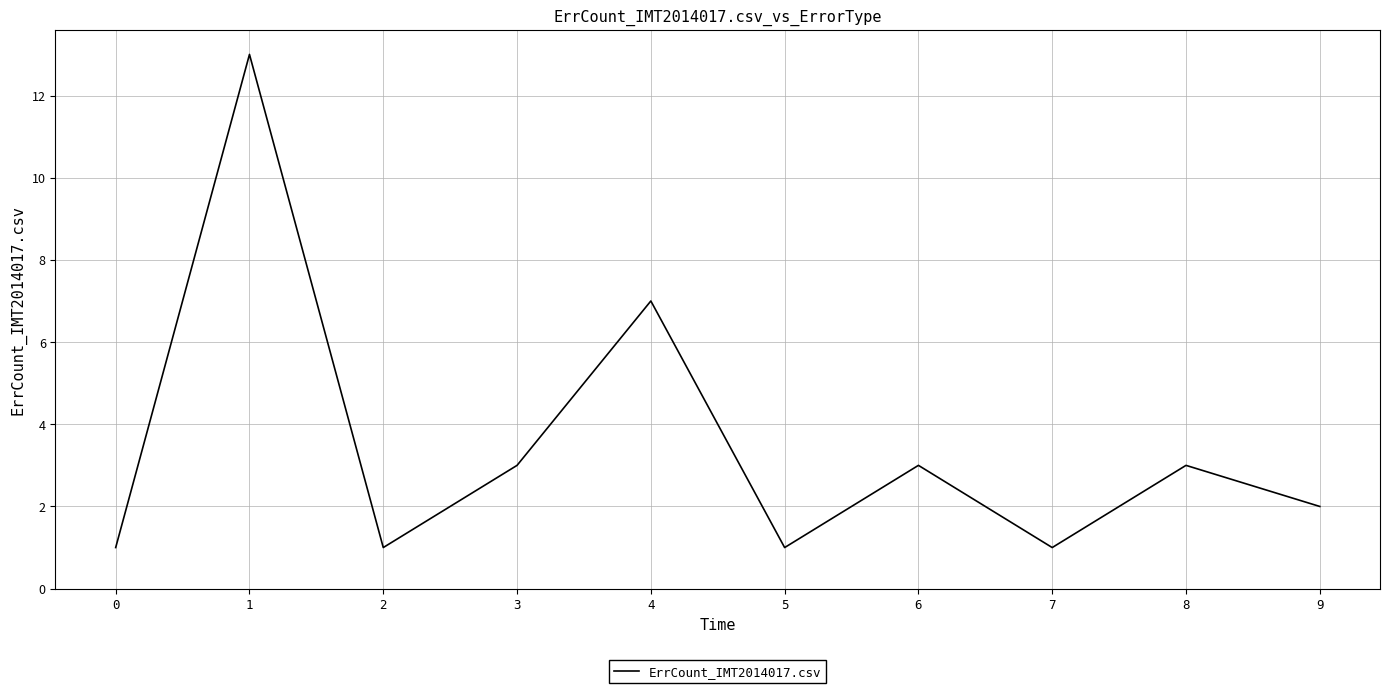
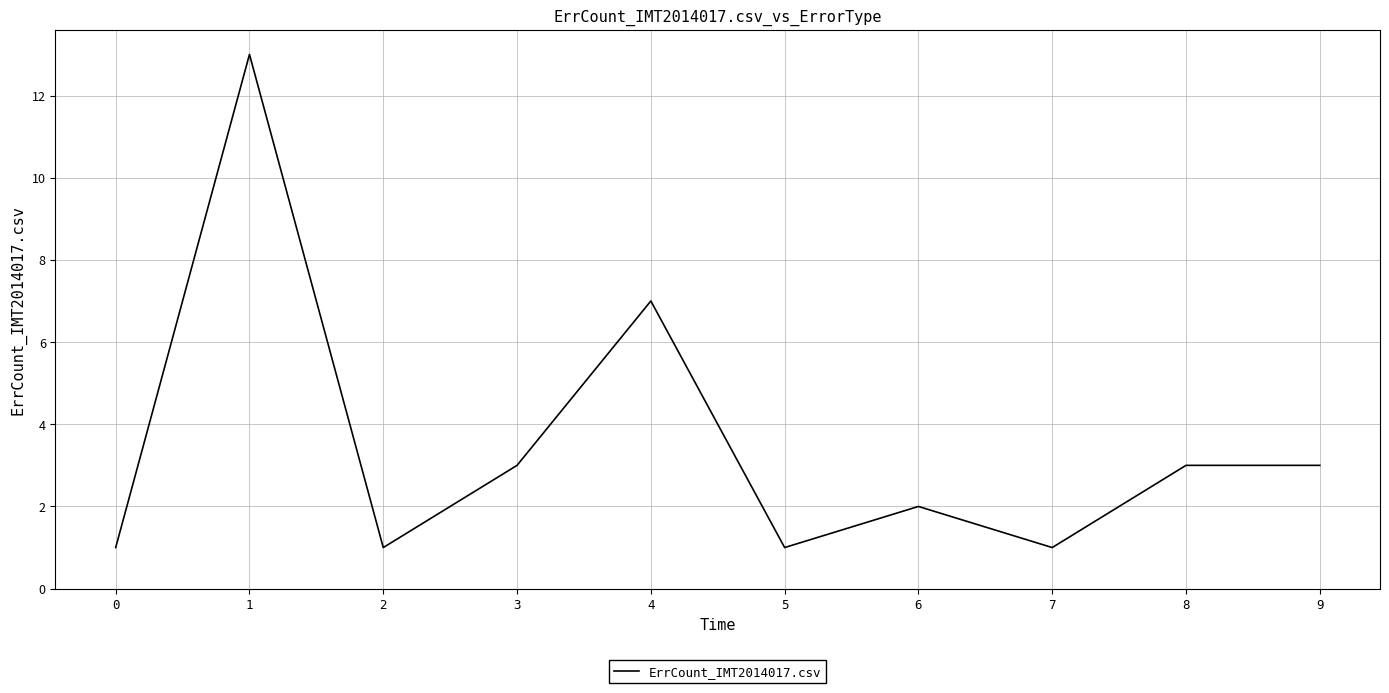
  {
    "0": 1,
    "1": 13,
    "2": 1,
    "3": 3,
    "4": 7,
    "5": 1,
-   "6": 3,
+   "6": 2,
    "7": 1,
    "8": 3,
-   "9": 2
+   "9": 3
  }
